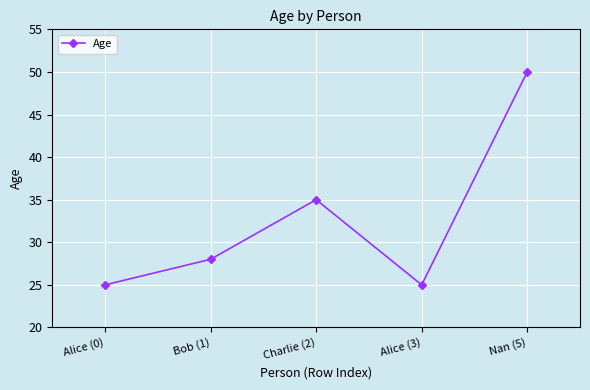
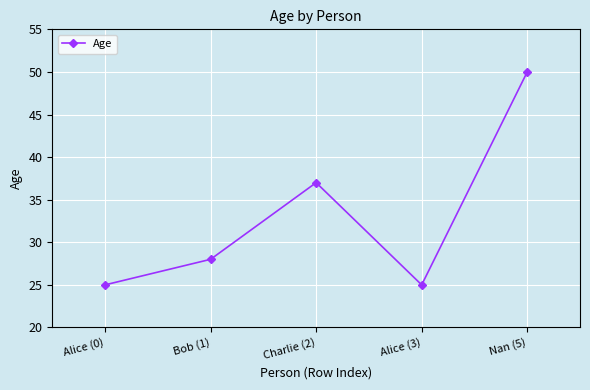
  {
    "Alice (0)": 25,
    "Bob (1)": 28,
-   "Charlie (2)": 35,
+   "Charlie (2)": 37,
    "Alice (3)": 25,
    "Nan (5)": 50
  }
